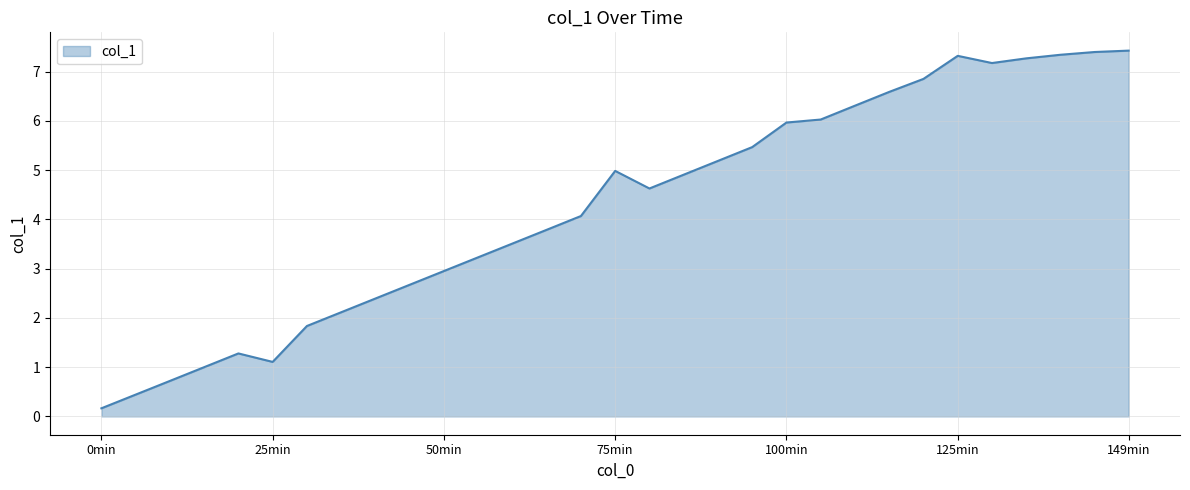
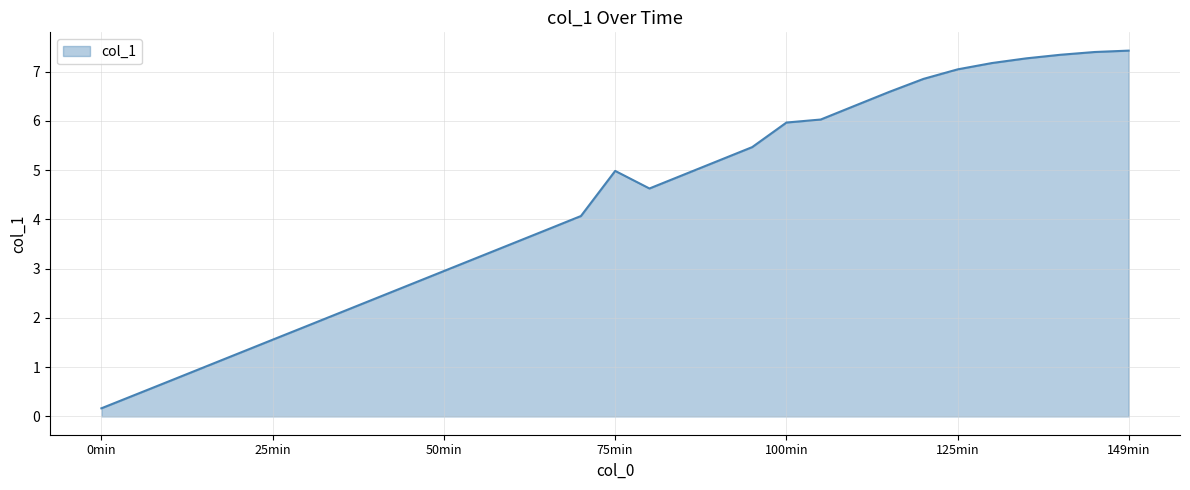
  {
    "0min": 0.2,
-   "25min": 1.1,
+   "25min": 1.6,
    "50min": 3.0,
    "75min": 5.0,
    "100min": 6.0,
-   "125min": 7.3,
+   "125min": 7.0,
    "149min": 7.4
  }
